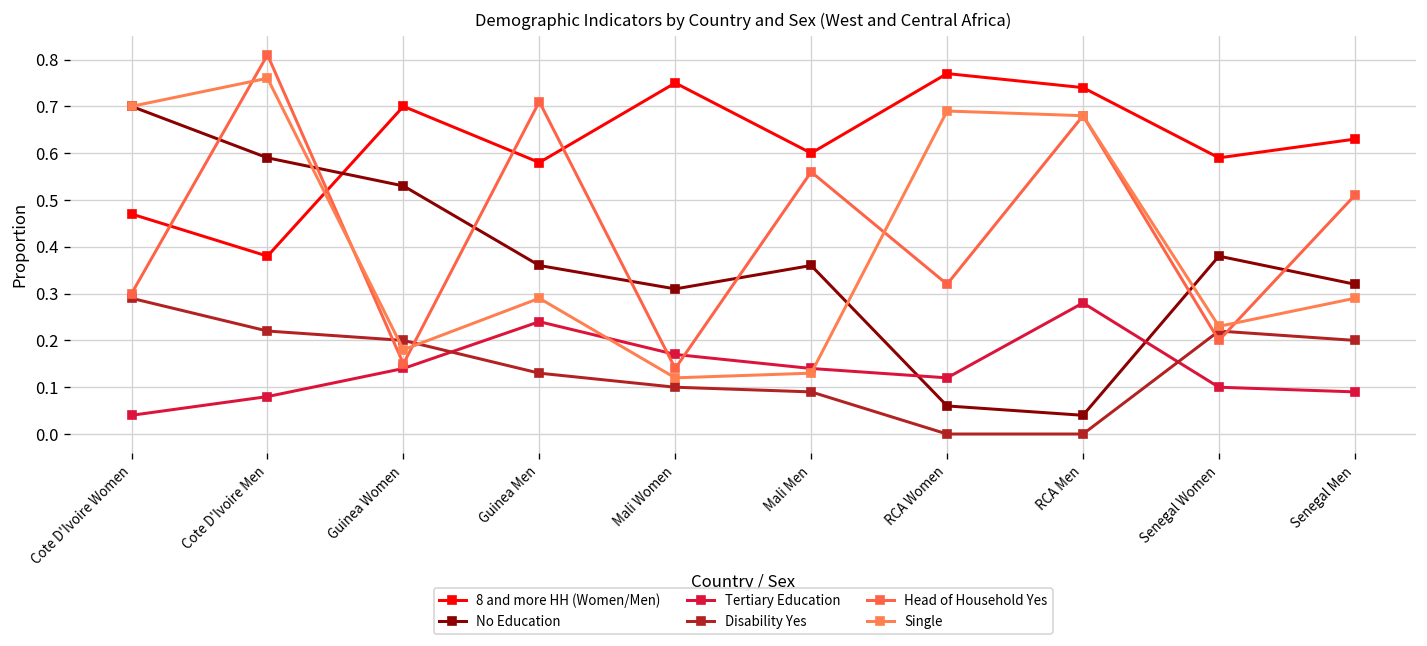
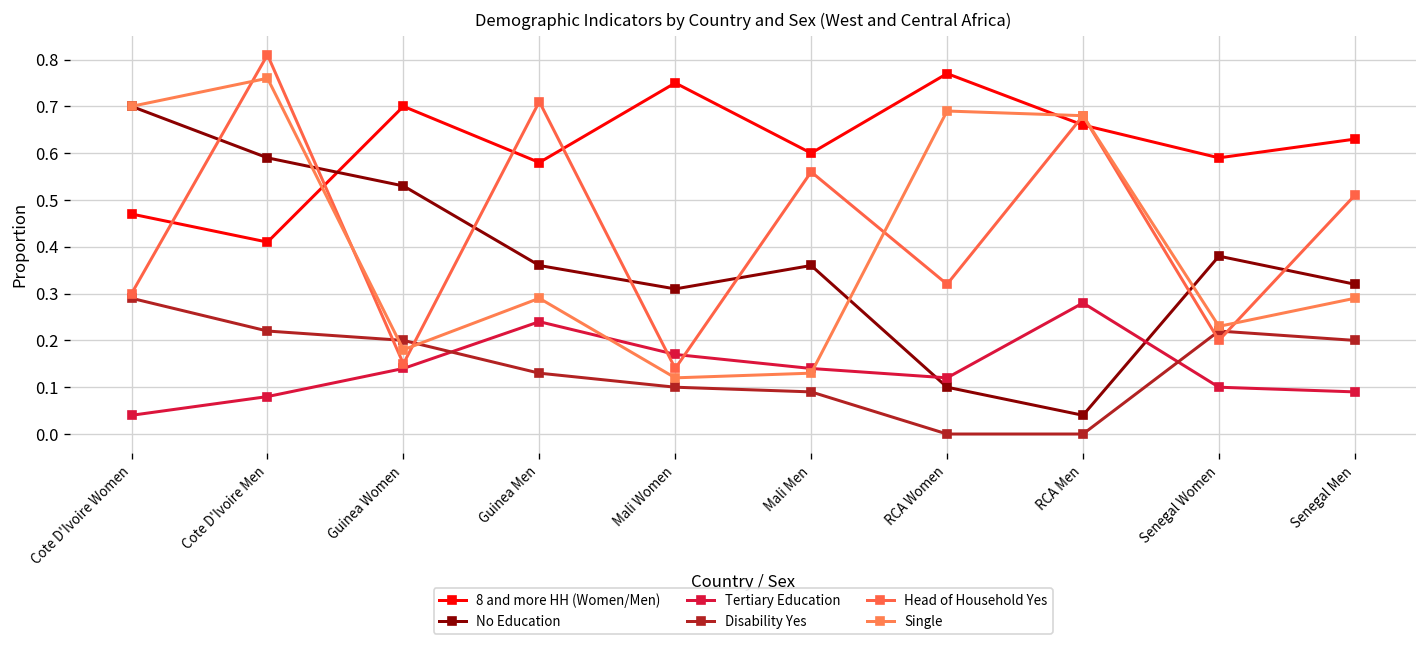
  {
    "8 and more HH (Women/Men)": {
      "Cote D'Ivoire Women": 0.47,
-     "Cote D'Ivoire Men": 0.38,
+     "Cote D'Ivoire Men": 0.41,
      "Guinea Women": 0.70,
      "Guinea Men": 0.58,
      "Mali Women": 0.75,
      "Mali Men": 0.60,
      "RCA Women": 0.77,
-     "RCA Men": 0.74,
+     "RCA Men": 0.66,
      "Senegal Women": 0.59,
      "Senegal Men": 0.63
    },
    "No Education": {
      "Cote D'Ivoire Men": 0.59,
      "Guinea Women": 0.53,
      "Guinea Men": 0.36,
      "Mali Women": 0.31,
      "Mali Men": 0.36,
-     "RCA Women": 0.06,
+     "RCA Women": 0.10,
      "RCA Men": 0.04,
      "Senegal Women": 0.38,
      "Senegal Men": 0.32
    }
  }
